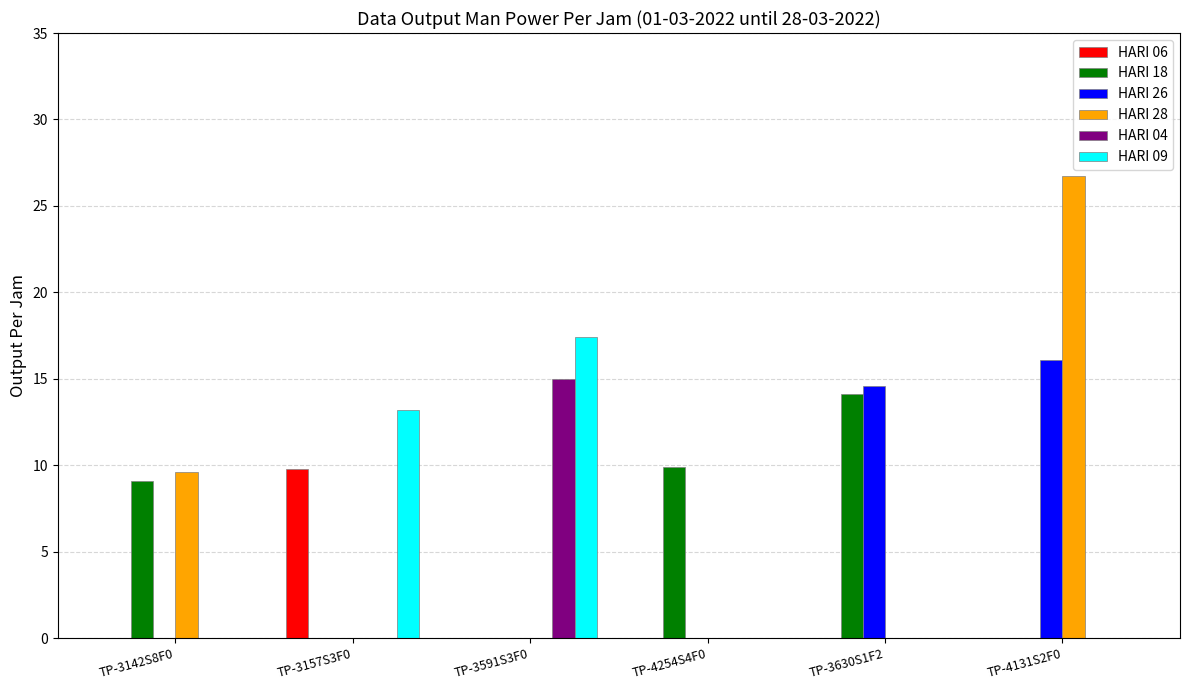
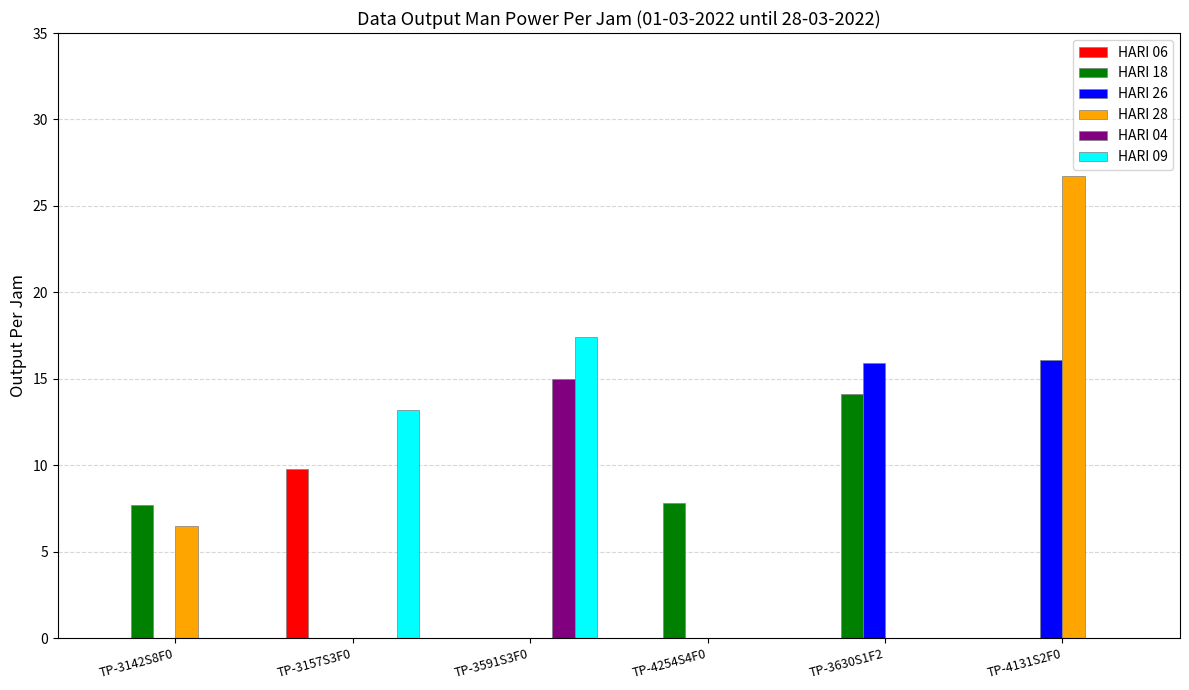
  {
    "HARI 06": {
      "TP-3142S8F0": 0.0,
      "TP-3157S3F0": 9.8,
      "TP-3591S3F0": 0.0,
      "TP-4254S4F0": 0.0,
      "TP-3630S1F2": 0.0,
      "TP-4131S2F0": 0.0
    },
    "HARI 18": {
-     "TP-3142S8F0": 9.1,
+     "TP-3142S8F0": 7.7,
      "TP-3157S3F0": 0.0,
      "TP-3591S3F0": 0.0,
-     "TP-4254S4F0": 9.9,
+     "TP-4254S4F0": 7.8,
      "TP-3630S1F2": 14.1,
      "TP-4131S2F0": 0.0
    },
    "HARI 26": {
      "TP-3142S8F0": 0.0,
      "TP-3157S3F0": 0.0,
      "TP-3591S3F0": 0.0,
      "TP-4254S4F0": 0.0,
-     "TP-3630S1F2": 14.6,
+     "TP-3630S1F2": 15.9,
      "TP-4131S2F0": 16.1
    },
    "HARI 28": {
-     "TP-3142S8F0": 9.6,
+     "TP-3142S8F0": 6.5,
      "TP-3157S3F0": 0.0,
      "TP-3591S3F0": 0.0,
      "TP-4254S4F0": 0.0,
      "TP-3630S1F2": 0.0,
      "TP-4131S2F0": 26.7
    },
    "HARI 04": {
      "TP-3142S8F0": 0.0,
      "TP-3157S3F0": 0.0,
      "TP-3591S3F0": 15.0,
      "TP-4254S4F0": 0.0,
      "TP-3630S1F2": 0.0,
      "TP-4131S2F0": 0.0
    },
    "HARI 09": {
      "TP-3142S8F0": 0.0,
      "TP-3157S3F0": 13.2,
      "TP-3591S3F0": 17.4,
      "TP-4254S4F0": 0.0,
      "TP-3630S1F2": 0.0,
      "TP-4131S2F0": 0.0
    }
  }
